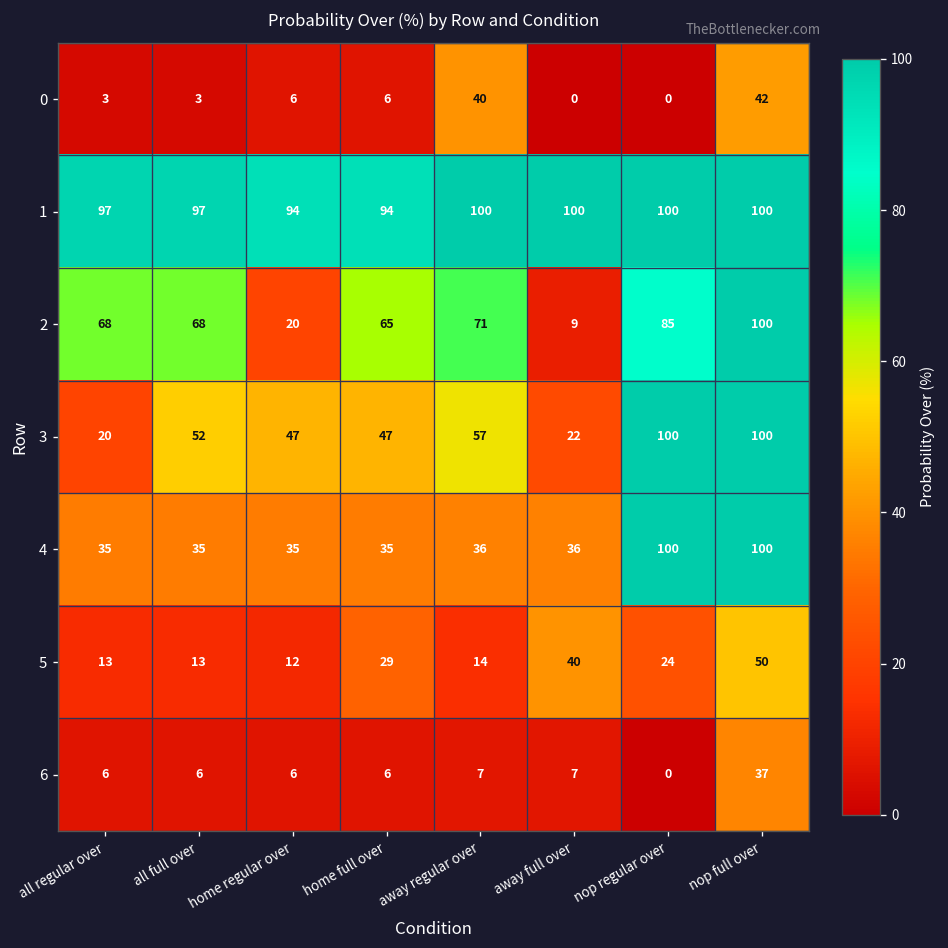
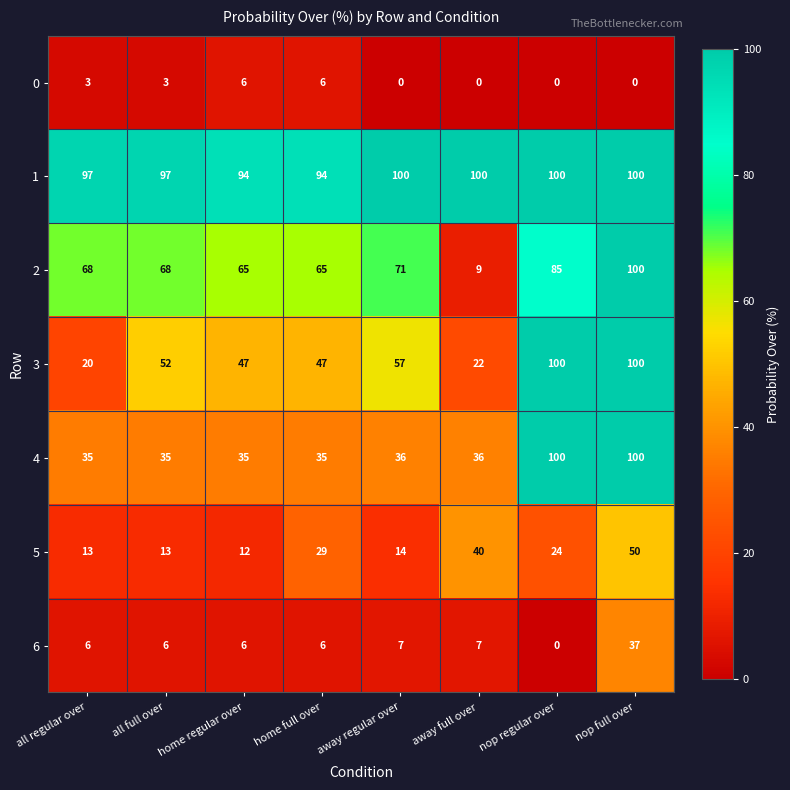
  {
    "0": {
      "all regular over": 3,
      "all full over": 3,
      "home regular over": 6,
      "home full over": 6,
-     "away regular over": 40,
+     "away regular over": 0,
      "away full over": 0,
      "nop regular over": 0,
-     "nop full over": 42
+     "nop full over": 0
    },
    "1": {
      "all regular over": 97,
      "all full over": 97,
      "home regular over": 94,
      "home full over": 94,
      "away regular over": 100,
      "away full over": 100,
      "nop regular over": 100,
      "nop full over": 100
    },
    "2": {
      "all regular over": 68,
      "all full over": 68,
-     "home regular over": 20,
+     "home regular over": 65,
      "home full over": 65,
      "away regular over": 71,
      "away full over": 9,
      "nop regular over": 85,
      "nop full over": 100
    },
    "3": {
      "all regular over": 20,
      "all full over": 52,
      "home regular over": 47,
      "home full over": 47,
      "away regular over": 57,
      "away full over": 22,
      "nop regular over": 100,
      "nop full over": 100
    },
    "4": {
      "all regular over": 35,
      "all full over": 35,
      "home regular over": 35,
      "home full over": 35,
      "away regular over": 36,
      "away full over": 36,
      "nop regular over": 100,
      "nop full over": 100
    },
    "5": {
      "all regular over": 13,
      "all full over": 13,
      "home regular over": 12,
      "home full over": 29,
      "away regular over": 14,
      "away full over": 40,
      "nop regular over": 24,
      "nop full over": 50
    },
    "6": {
      "all regular over": 6,
      "all full over": 6,
      "home regular over": 6,
      "home full over": 6,
      "away regular over": 7,
      "away full over": 7,
      "nop regular over": 0,
      "nop full over": 37
    }
  }
